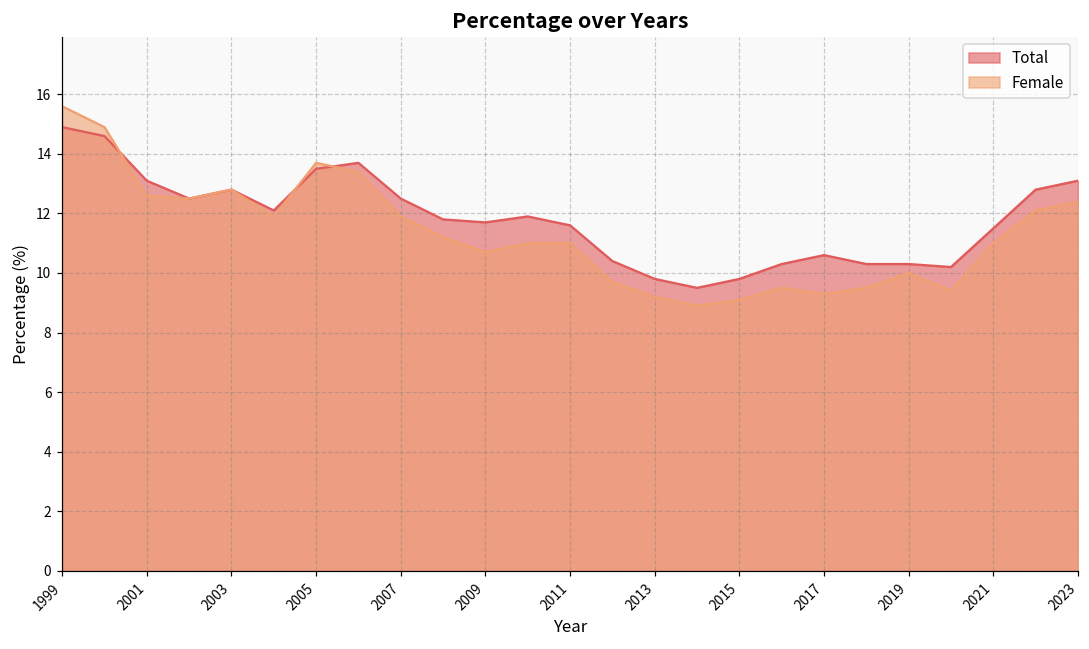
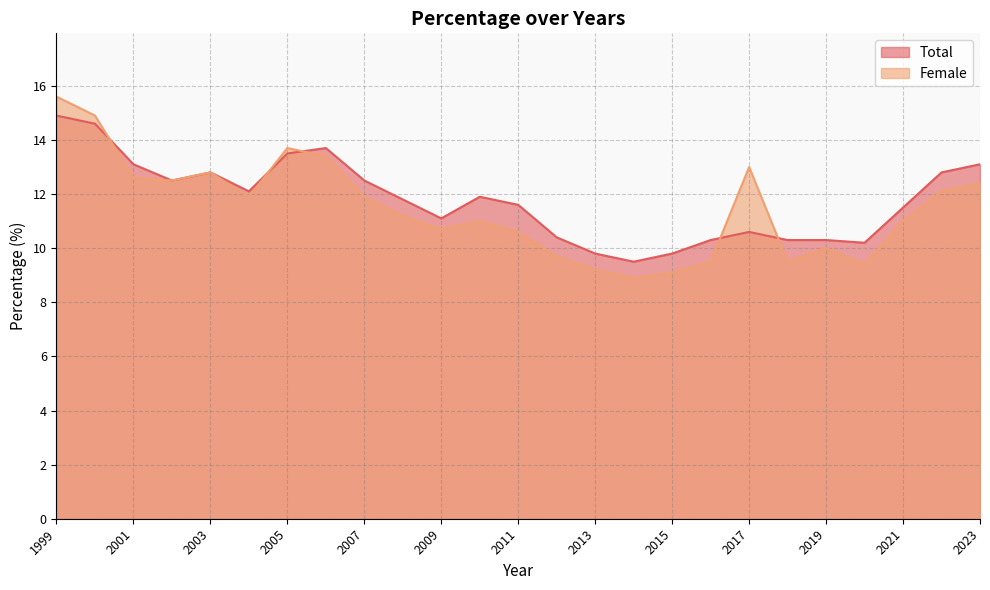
  {
    "Total": {
      "1999": 14.9,
      "2001": 13.1,
      "2005": 13.5,
      "2007": 12.5,
-     "2009": 11.7,
+     "2009": 11.1,
      "2011": 11.6,
      "2013": 9.8,
      "2015": 9.8,
      "2017": 10.6,
      "2019": 10.3,
      "2021": 11.5,
      "2023": 13.1
    },
    "Female": {
      "1999": 15.6,
      "2001": 12.6,
      "2005": 13.7,
      "2007": 11.9,
      "2009": 10.7,
-     "2011": 11.0,
+     "2011": 10.6,
      "2013": 9.2,
      "2015": 9.1,
-     "2017": 9.3,
+     "2017": 13.0,
      "2019": 10.0,
      "2021": 11.0,
      "2023": 12.4
    }
  }
